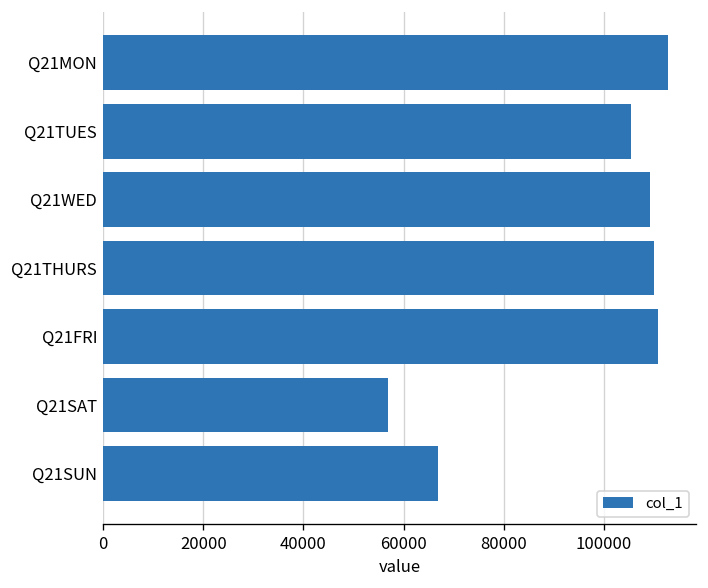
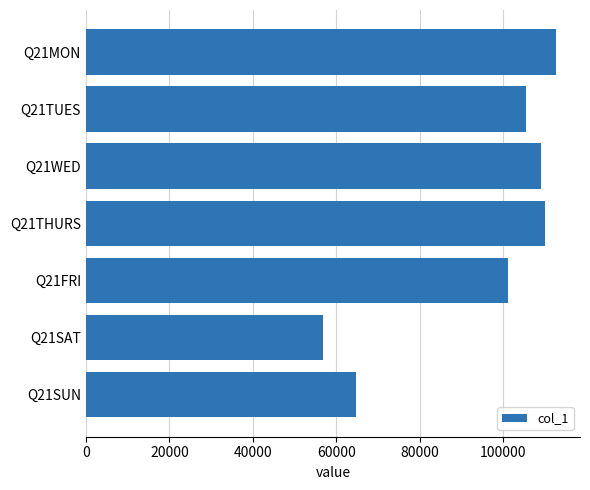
  {
    "Q21MON": 113000,
    "Q21TUES": 105000,
    "Q21WED": 109000,
    "Q21THURS": 110000,
-   "Q21FRI": 111000,
+   "Q21FRI": 101000,
    "Q21SAT": 57000,
-   "Q21SUN": 67000
+   "Q21SUN": 65000
  }
